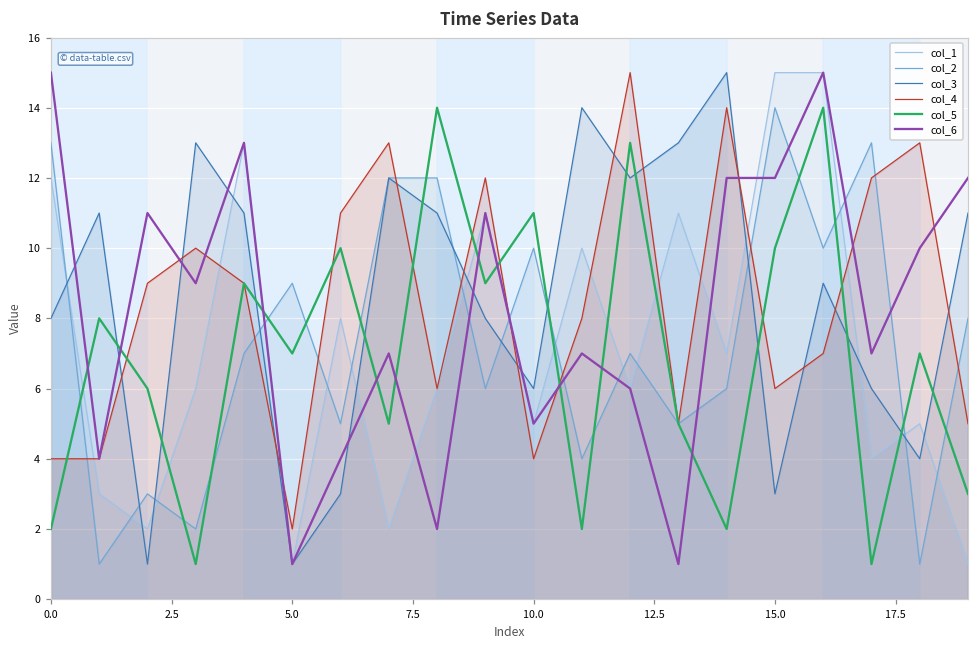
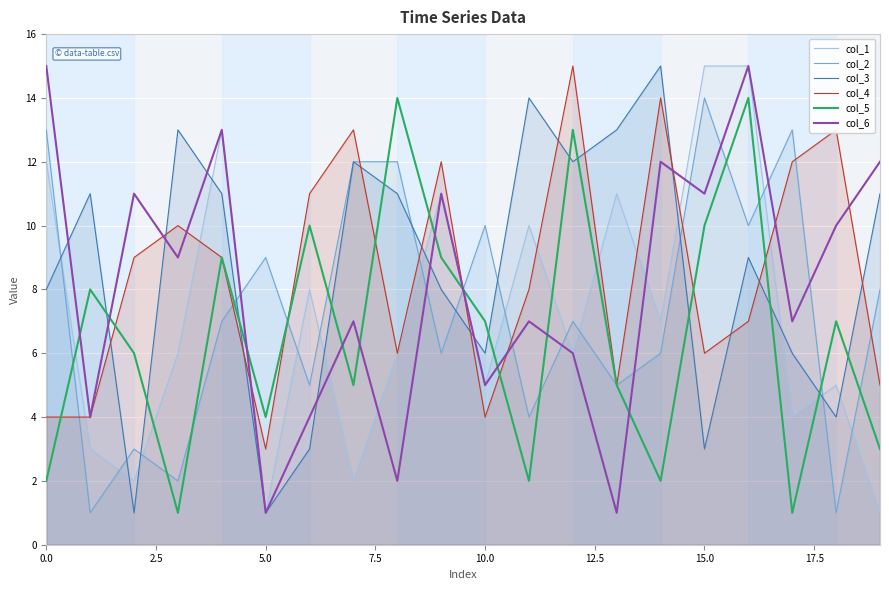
  {
    "col_3": {
      "0.0": 8,
      "10.0": 6,
      "15.0": 3
    },
    "col_4": {
      "0.0": 4,
-     "5.0": 2,
+     "5.0": 3,
      "10.0": 4,
      "15.0": 6
    },
    "col_5": {
      "0.0": 2,
-     "5.0": 7,
-     "10.0": 11,
+     "5.0": 4,
+     "10.0": 7,
      "15.0": 10
    },
    "col_6": {
      "0.0": 15,
-     "15.0": 12
+     "15.0": 11
    }
  }
